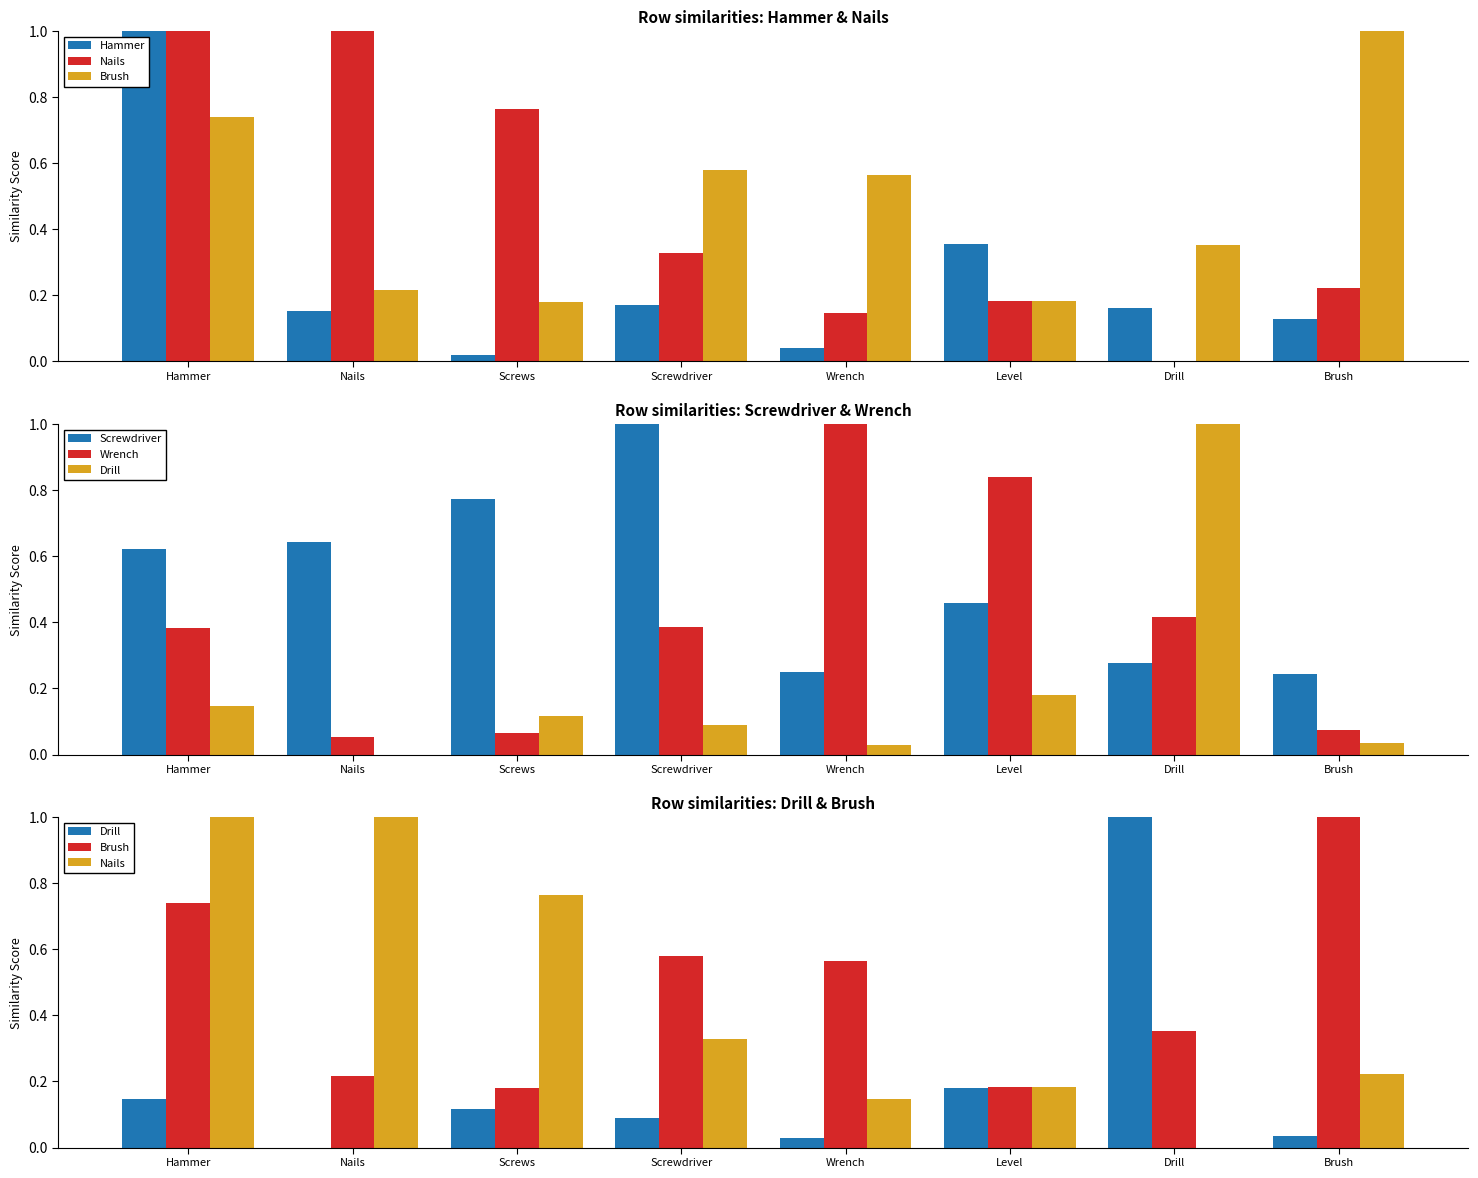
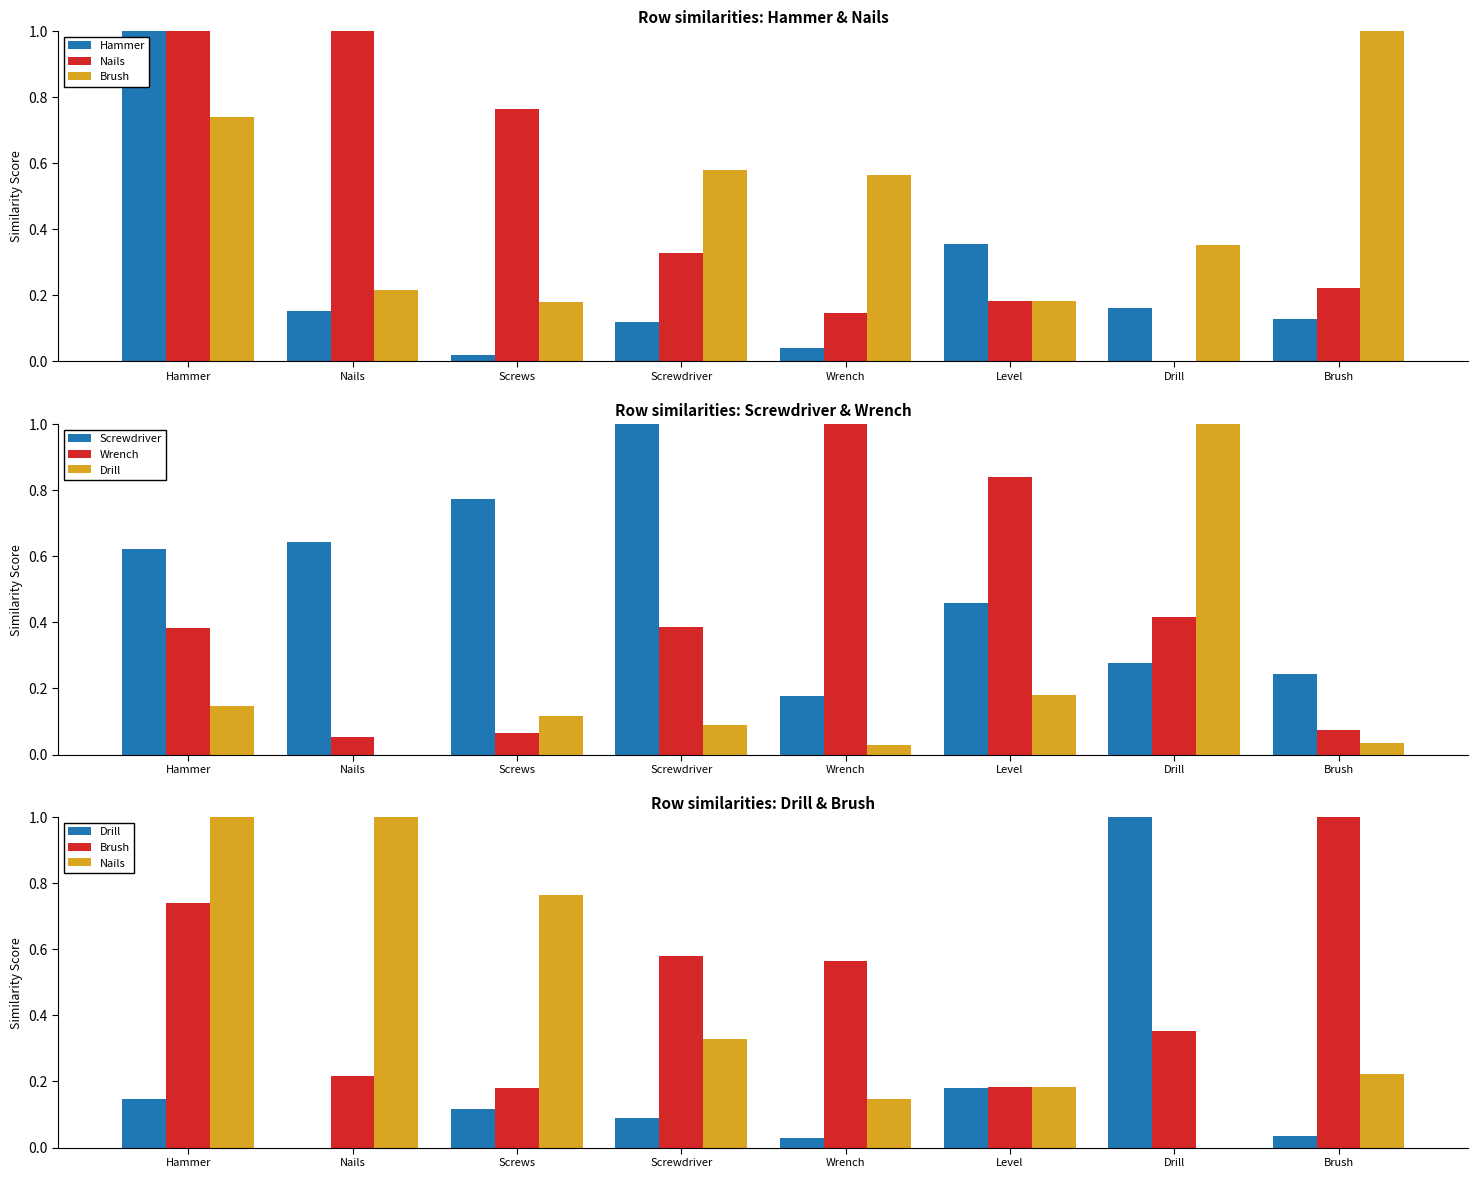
  {
    "Row similarities: Hammer & Nails": {
      "Hammer": {
        "Hammer": 1.00,
        "Nails": 0.15,
        "Screws": 0.02,
-       "Screwdriver": 0.17,
+       "Screwdriver": 0.12,
        "Wrench": 0.04,
        "Level": 0.36,
        "Drill": 0.16,
        "Brush": 0.13
      }
    },
    "Row similarities: Screwdriver & Wrench": {
      "Screwdriver": {
        "Hammer": 0.62,
        "Nails": 0.64,
        "Screws": 0.77,
        "Screwdriver": 1.00,
-       "Wrench": 0.25,
+       "Wrench": 0.18,
        "Level": 0.46,
        "Drill": 0.28,
        "Brush": 0.24
      },
      "Wrench": {
        "Hammer": 0.38,
        "Nails": 0.05,
        "Screws": 0.07,
        "Screwdriver": 0.39,
        "Wrench": 1.00,
        "Level": 0.84,
        "Drill": 0.42,
        "Brush": 0.08
      }
    },
    "Row similarities: Drill & Brush": {
      "Drill": {
        "Hammer": 0.15,
        "Nails": 0.00,
        "Screws": 0.12,
        "Screwdriver": 0.09,
        "Wrench": 0.03,
        "Level": 0.18,
        "Drill": 1.00,
        "Brush": 0.03
      },
      "Brush": {
        "Hammer": 0.74,
        "Nails": 0.22,
        "Screws": 0.18,
        "Screwdriver": 0.58,
        "Wrench": 0.56,
        "Level": 0.18,
        "Drill": 0.35,
        "Brush": 1.00
      },
      "Nails": {
        "Hammer": 1.00,
        "Nails": 1.00,
        "Screws": 0.76,
        "Screwdriver": 0.33,
        "Wrench": 0.15,
        "Level": 0.18,
        "Drill": 0.00,
        "Brush": 0.22
      }
    }
  }
